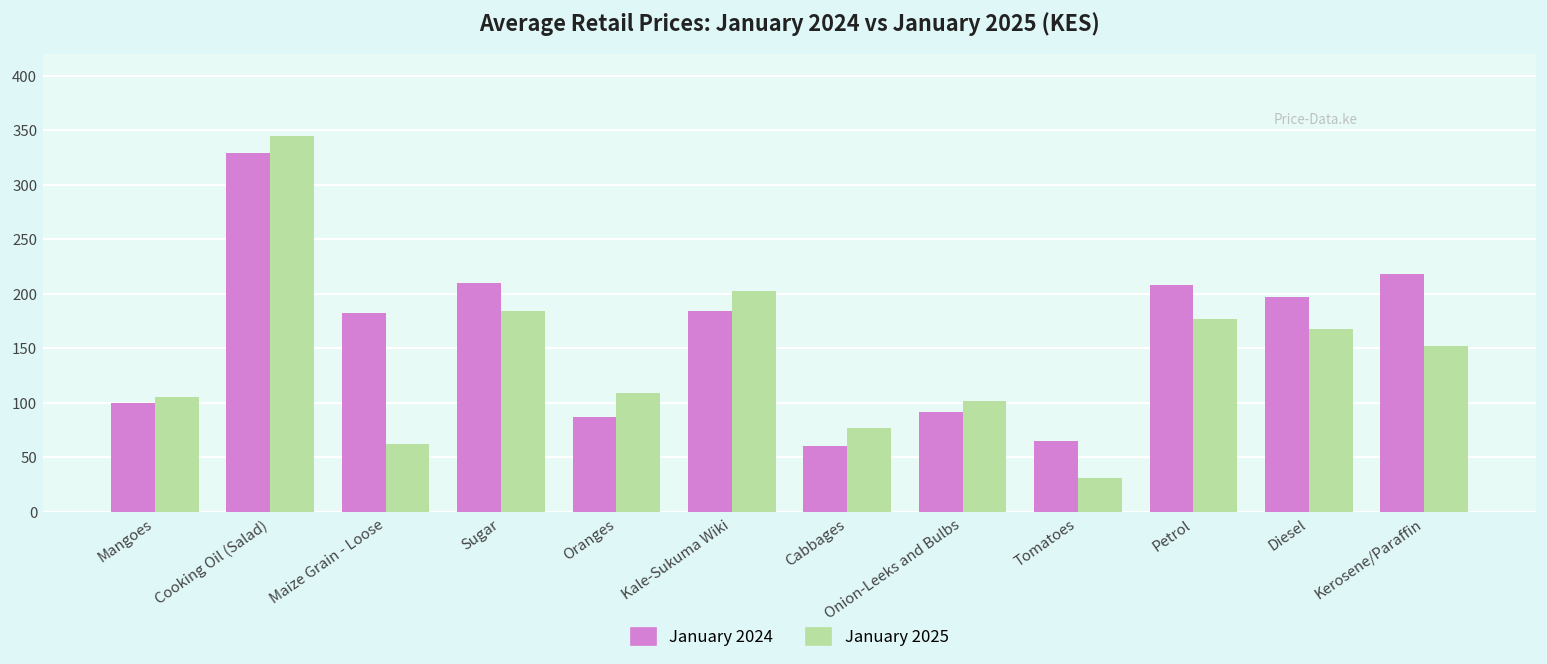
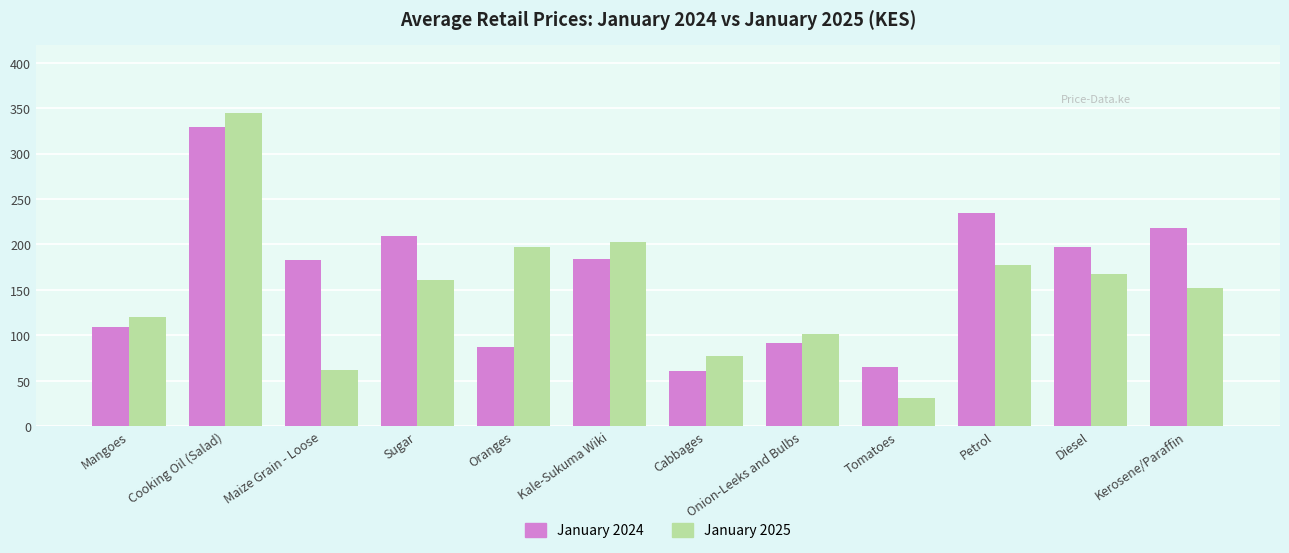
  {
    "January 2024": {
-     "Mangoes": 100,
+     "Mangoes": 110,
      "Cooking Oil (Salad)": 330,
      "Maize Grain - Loose": 180,
      "Sugar": 210,
      "Oranges": 90,
      "Kale-Sukuma Wiki": 180,
      "Cabbages": 60,
      "Onion-Leeks and Bulbs": 90,
      "Tomatoes": 70,
-     "Petrol": 210,
+     "Petrol": 240,
      "Diesel": 200,
      "Kerosene/Paraffin": 220
    },
    "January 2025": {
-     "Mangoes": 110,
+     "Mangoes": 120,
      "Cooking Oil (Salad)": 340,
      "Maize Grain - Loose": 60,
-     "Sugar": 180,
-     "Oranges": 110,
+     "Sugar": 160,
+     "Oranges": 200,
      "Kale-Sukuma Wiki": 200,
      "Cabbages": 80,
      "Onion-Leeks and Bulbs": 100,
      "Tomatoes": 30,
      "Petrol": 180,
      "Diesel": 170,
      "Kerosene/Paraffin": 150
    }
  }
